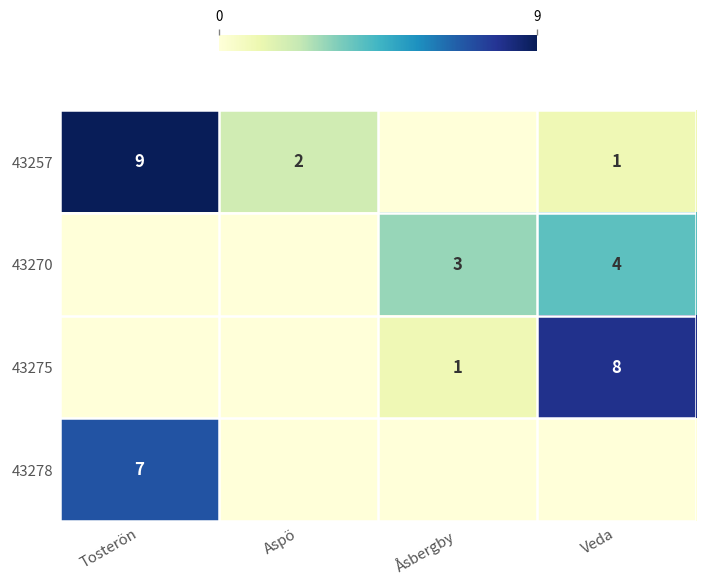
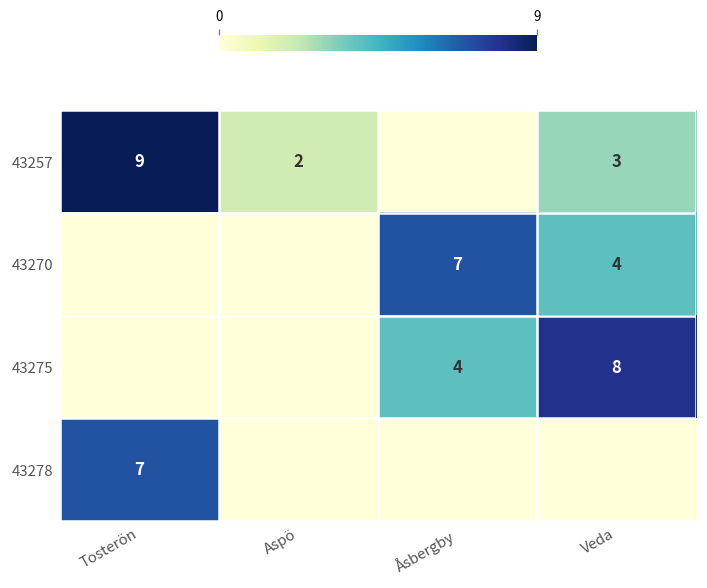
  {
    "43257": {
      "Tosterön": 9,
      "Aspö": 2,
-     "Veda": 1
+     "Veda": 3
    },
    "43270": {
-     "Åsbergby": 3,
+     "Åsbergby": 7,
      "Veda": 4
    },
    "43275": {
-     "Åsbergby": 1,
+     "Åsbergby": 4,
      "Veda": 8
    },
    "43278": {
      "Tosterön": 7
    }
  }
